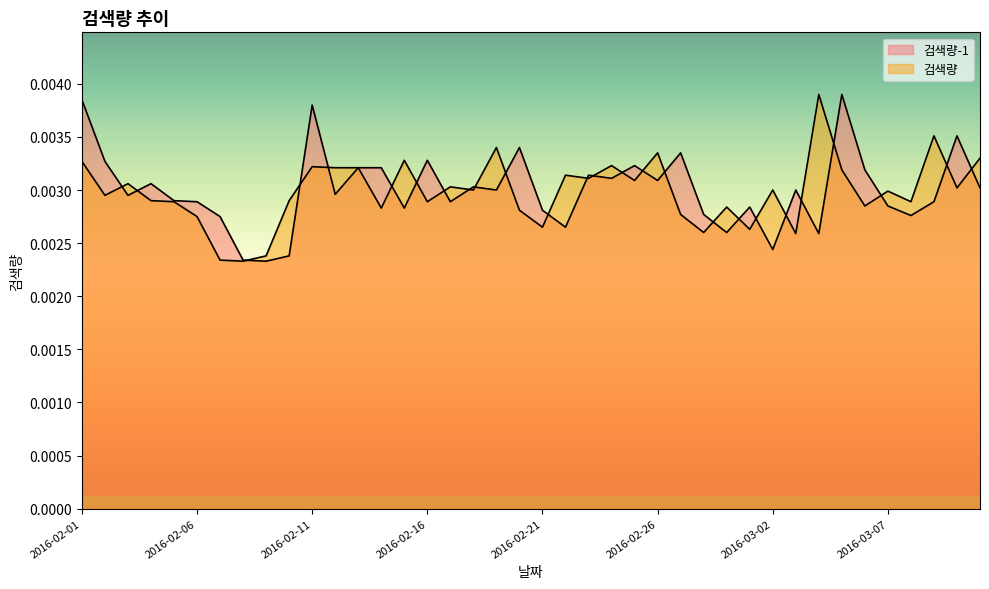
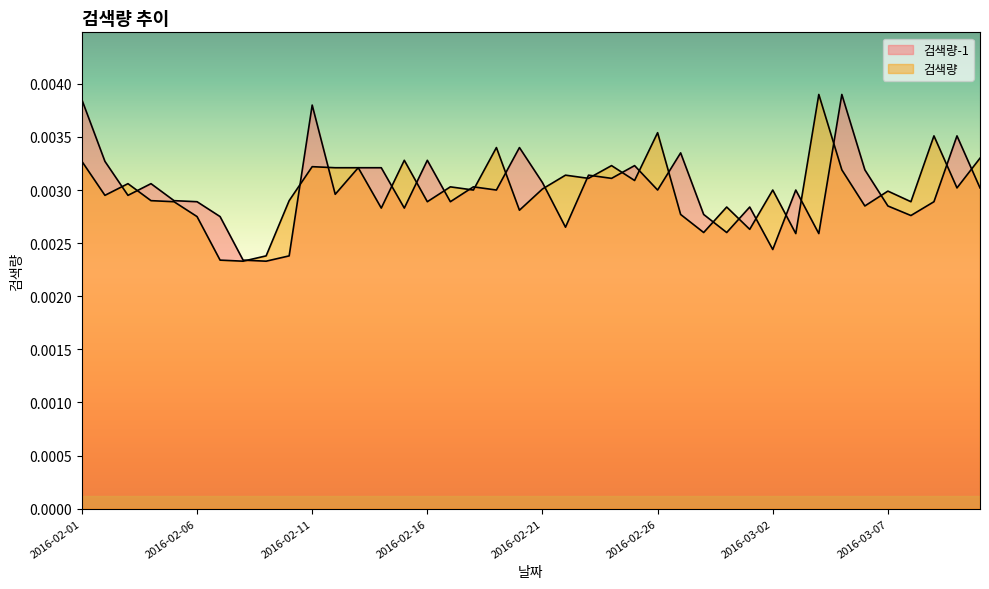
  {
    "검색량-1": {
      "2016-02-01": 0.00385,
      "2016-02-06": 0.00289,
      "2016-02-11": 0.00380,
      "2016-02-16": 0.00328,
-     "2016-02-21": 0.00281,
-     "2016-02-26": 0.00309,
+     "2016-02-21": 0.00307,
+     "2016-02-26": 0.00300,
      "2016-03-02": 0.00244,
      "2016-03-07": 0.00285
    },
    "검색량": {
      "2016-02-01": 0.00327,
      "2016-02-06": 0.00275,
      "2016-02-11": 0.00322,
      "2016-02-16": 0.00289,
-     "2016-02-21": 0.00265,
-     "2016-02-26": 0.00335,
+     "2016-02-21": 0.00301,
+     "2016-02-26": 0.00354,
      "2016-03-02": 0.00300,
      "2016-03-07": 0.00299
    }
  }
